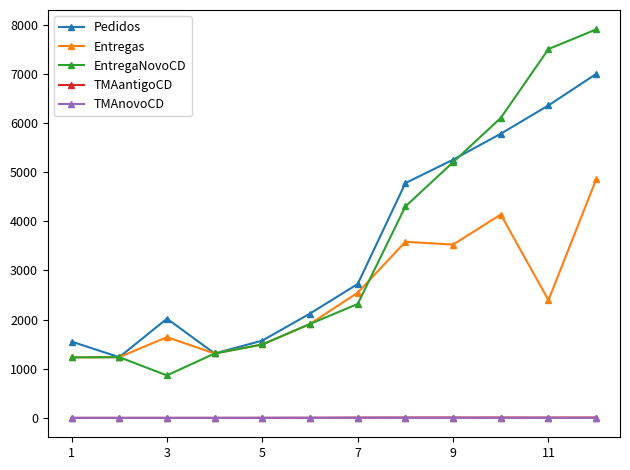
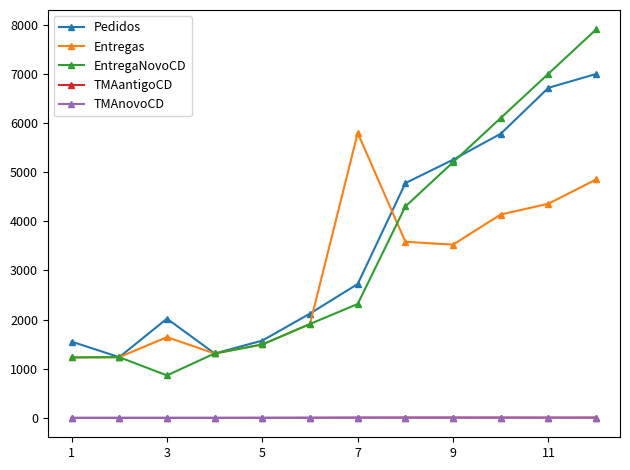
  {
    "Pedidos": {
      "1": 1600,
      "3": 2000,
      "5": 1600,
      "7": 2700,
-     "11": 6400
+     "11": 6700
    },
    "Entregas": {
      "3": 1600,
-     "7": 2500,
+     "7": 5800,
      "9": 3500,
-     "11": 2400
+     "11": 4400
    },
    "EntregaNovoCD": {
      "3": 900,
      "7": 2300,
-     "11": 7500
+     "11": 7000
    },
    "TMAnovoCD": {
      "1": 0,
      "3": 0,
      "5": 0,
      "7": 0,
      "9": 0,
      "11": 0
    }
  }
